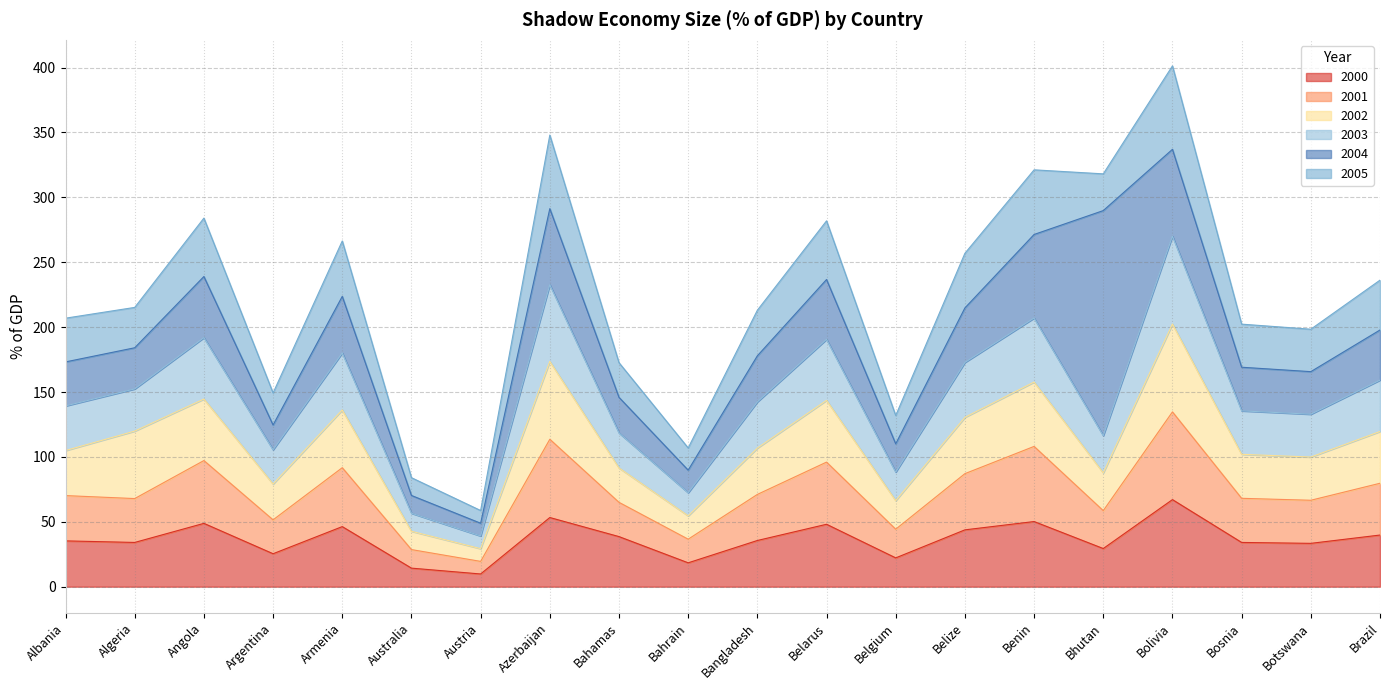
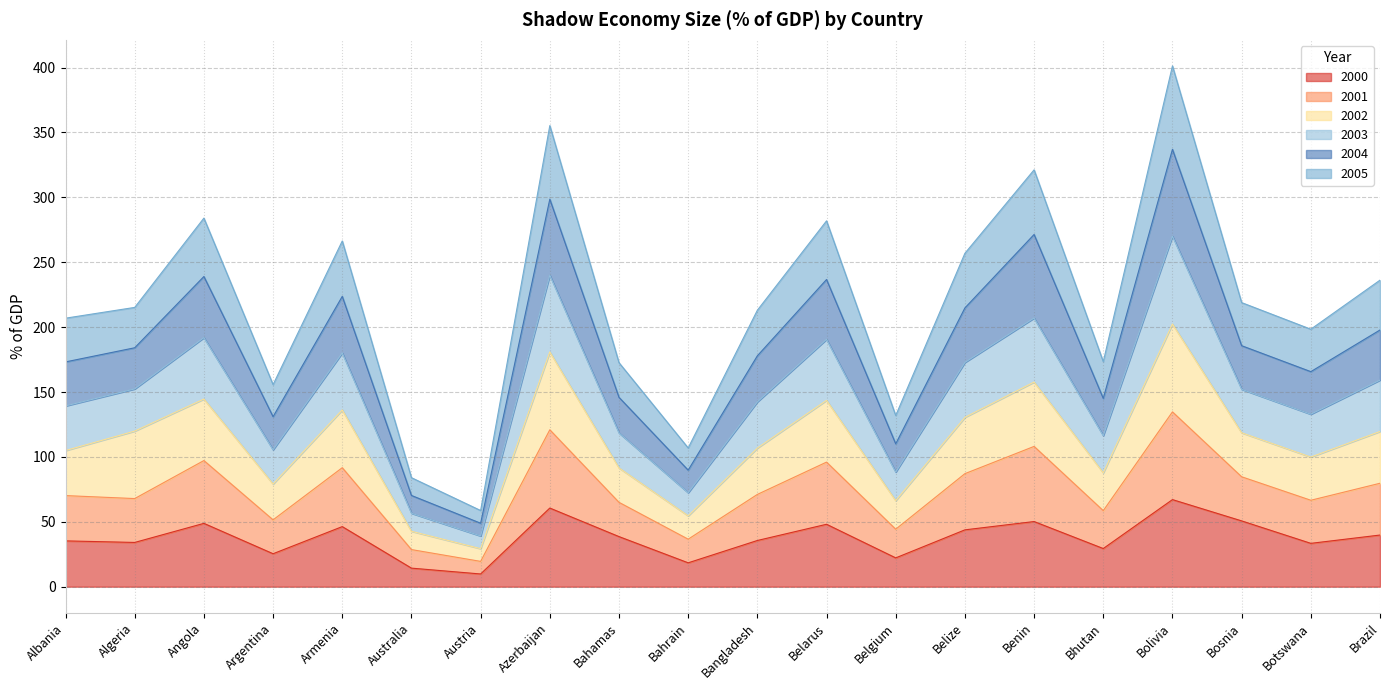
  {
    "2000": {
      "Albania": 35,
      "Algeria": 34,
      "Angola": 49,
      "Argentina": 25,
      "Armenia": 46,
      "Australia": 14,
      "Austria": 10,
-     "Azerbaijan": 53,
+     "Azerbaijan": 61,
      "Bahamas": 39,
      "Bahrain": 18,
      "Bangladesh": 36,
      "Belarus": 48,
      "Belgium": 22,
      "Belize": 44,
      "Benin": 50,
      "Bhutan": 29,
      "Bolivia": 67,
-     "Bosnia": 34,
+     "Bosnia": 51,
      "Botswana": 33,
      "Brazil": 40
    },
    "2001": {
      "Albania": 35,
      "Algeria": 34,
      "Angola": 48,
      "Argentina": 26,
      "Armenia": 45,
      "Australia": 14,
      "Austria": 10,
      "Azerbaijan": 60,
      "Bahamas": 26,
      "Bahrain": 18,
      "Bangladesh": 35,
      "Belarus": 48,
      "Belgium": 22,
      "Belize": 43,
      "Benin": 58,
      "Bhutan": 29,
      "Bolivia": 68,
      "Bosnia": 34,
      "Botswana": 33,
      "Brazil": 40
    },
    "2002": {
      "Albania": 35,
      "Algeria": 52,
      "Angola": 47,
      "Argentina": 28,
      "Armenia": 45,
      "Australia": 14,
      "Austria": 10,
      "Azerbaijan": 60,
      "Bahamas": 27,
      "Bahrain": 18,
      "Bangladesh": 36,
      "Belarus": 48,
      "Belgium": 22,
      "Belize": 43,
      "Benin": 50,
      "Bhutan": 29,
      "Bolivia": 68,
      "Bosnia": 34,
      "Botswana": 33,
      "Brazil": 40
    },
    "2004": {
      "Albania": 34,
      "Algeria": 32,
      "Angola": 47,
-     "Argentina": 19,
+     "Argentina": 26,
      "Armenia": 44,
      "Australia": 14,
      "Austria": 10,
      "Azerbaijan": 59,
      "Bahamas": 27,
      "Bahrain": 17,
      "Bangladesh": 36,
      "Belarus": 46,
      "Belgium": 22,
      "Belize": 42,
      "Benin": 64,
-     "Bhutan": 173,
+     "Bhutan": 29,
      "Bolivia": 67,
      "Bosnia": 34,
      "Botswana": 33,
      "Brazil": 39
    }
  }
